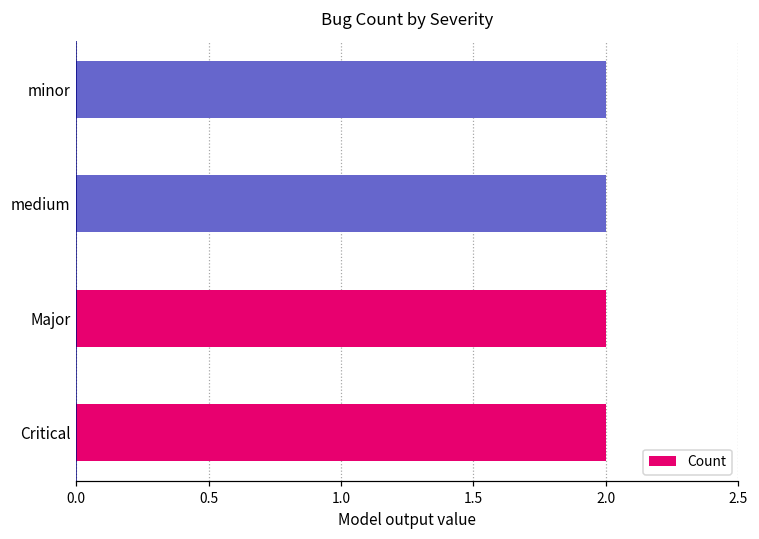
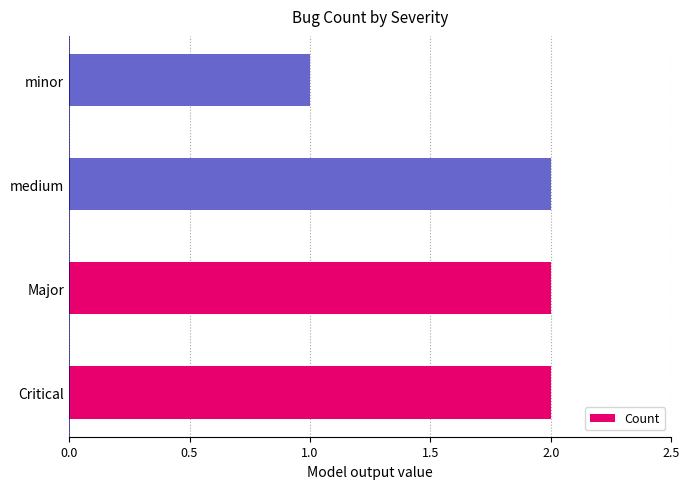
  {
-   "minor": 2,
+   "minor": 1,
    "medium": 2,
    "Major": 2,
    "Critical": 2
  }
